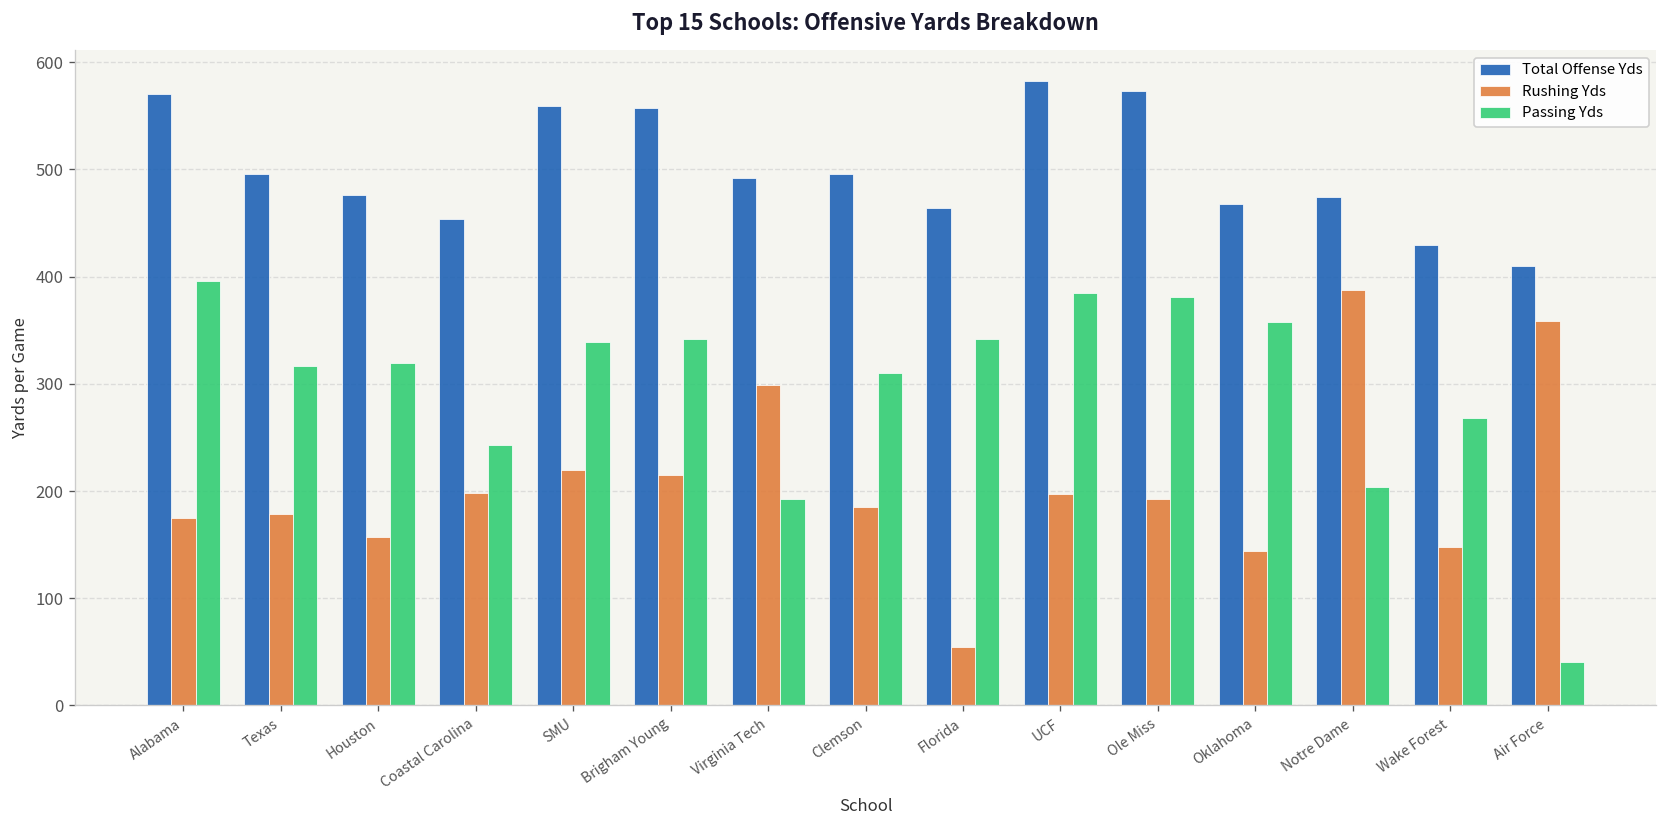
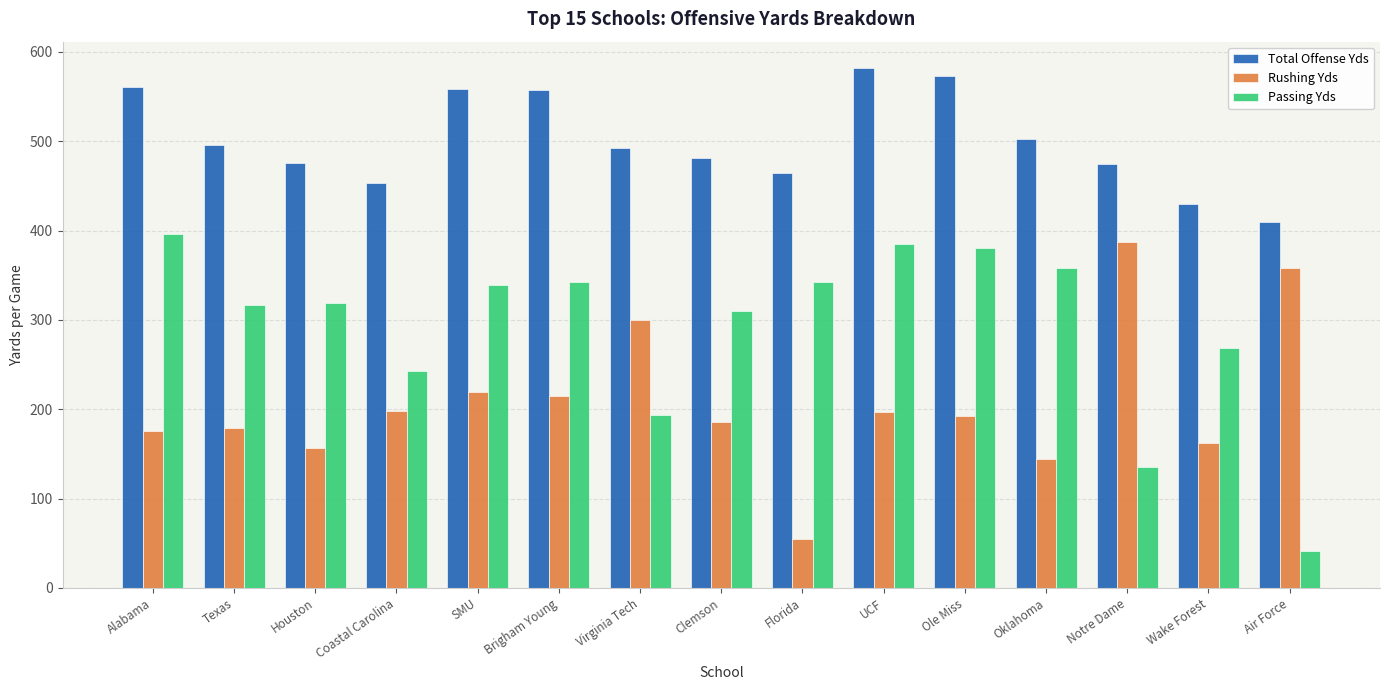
  {
    "Total Offense Yds": {
-     "Alabama": 570,
+     "Alabama": 560,
      "Texas": 500,
      "Houston": 480,
      "Coastal Carolina": 450,
      "SMU": 560,
      "Brigham Young": 560,
      "Virginia Tech": 490,
-     "Clemson": 500,
+     "Clemson": 480,
      "Florida": 460,
      "UCF": 580,
      "Ole Miss": 570,
-     "Oklahoma": 470,
+     "Oklahoma": 500,
      "Notre Dame": 470,
      "Wake Forest": 430,
      "Air Force": 410
    },
    "Rushing Yds": {
      "Alabama": 180,
      "Texas": 180,
      "Houston": 160,
      "Coastal Carolina": 200,
      "SMU": 220,
      "Brigham Young": 220,
      "Virginia Tech": 300,
      "Clemson": 190,
      "Florida": 50,
      "UCF": 200,
      "Ole Miss": 190,
      "Oklahoma": 140,
      "Notre Dame": 390,
-     "Wake Forest": 150,
+     "Wake Forest": 160,
      "Air Force": 360
    },
    "Passing Yds": {
      "Alabama": 400,
      "Texas": 320,
      "Houston": 320,
      "Coastal Carolina": 240,
      "SMU": 340,
      "Brigham Young": 340,
      "Virginia Tech": 190,
      "Clemson": 310,
      "Florida": 340,
      "UCF": 390,
      "Ole Miss": 380,
      "Oklahoma": 360,
-     "Notre Dame": 200,
+     "Notre Dame": 140,
      "Wake Forest": 270,
      "Air Force": 40
    }
  }
